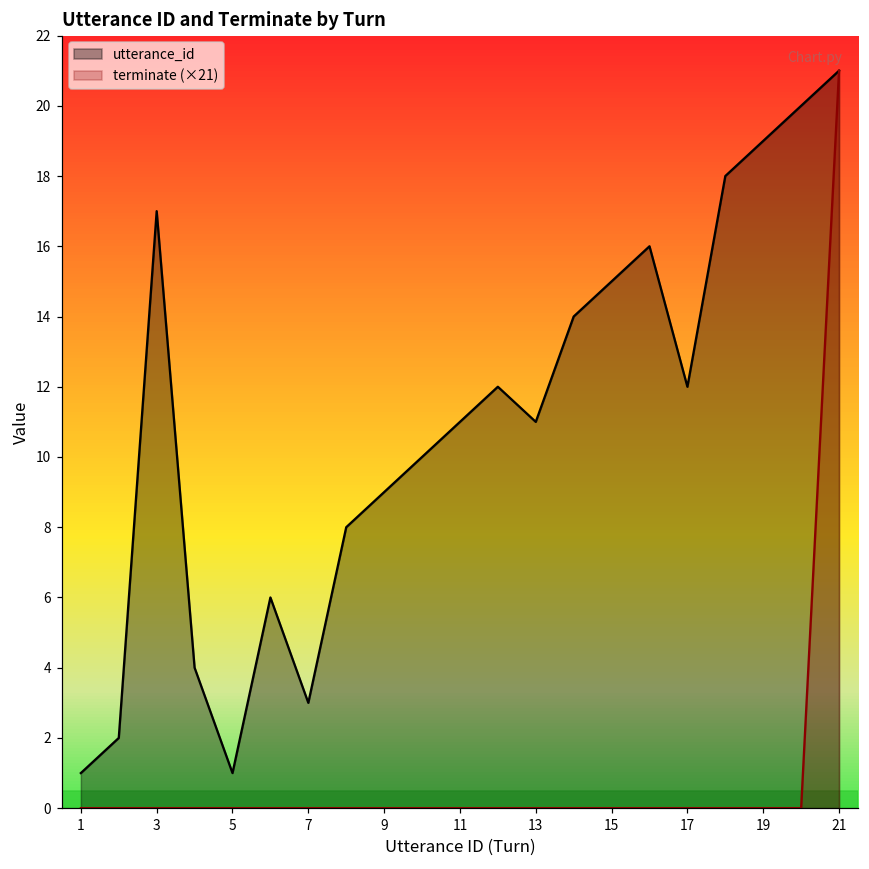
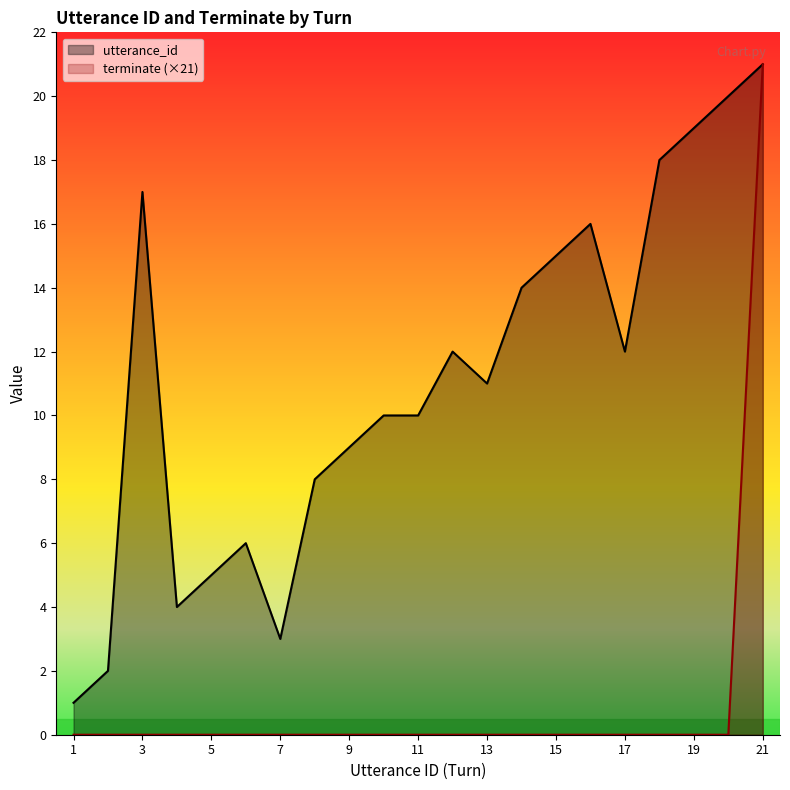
  {
    "utterance_id": {
      "1": 1,
      "3": 17,
-     "5": 1,
+     "5": 5,
      "7": 3,
      "9": 9,
-     "11": 11,
+     "11": 10,
      "13": 11,
      "15": 15,
      "17": 12,
      "19": 19
    }
  }
